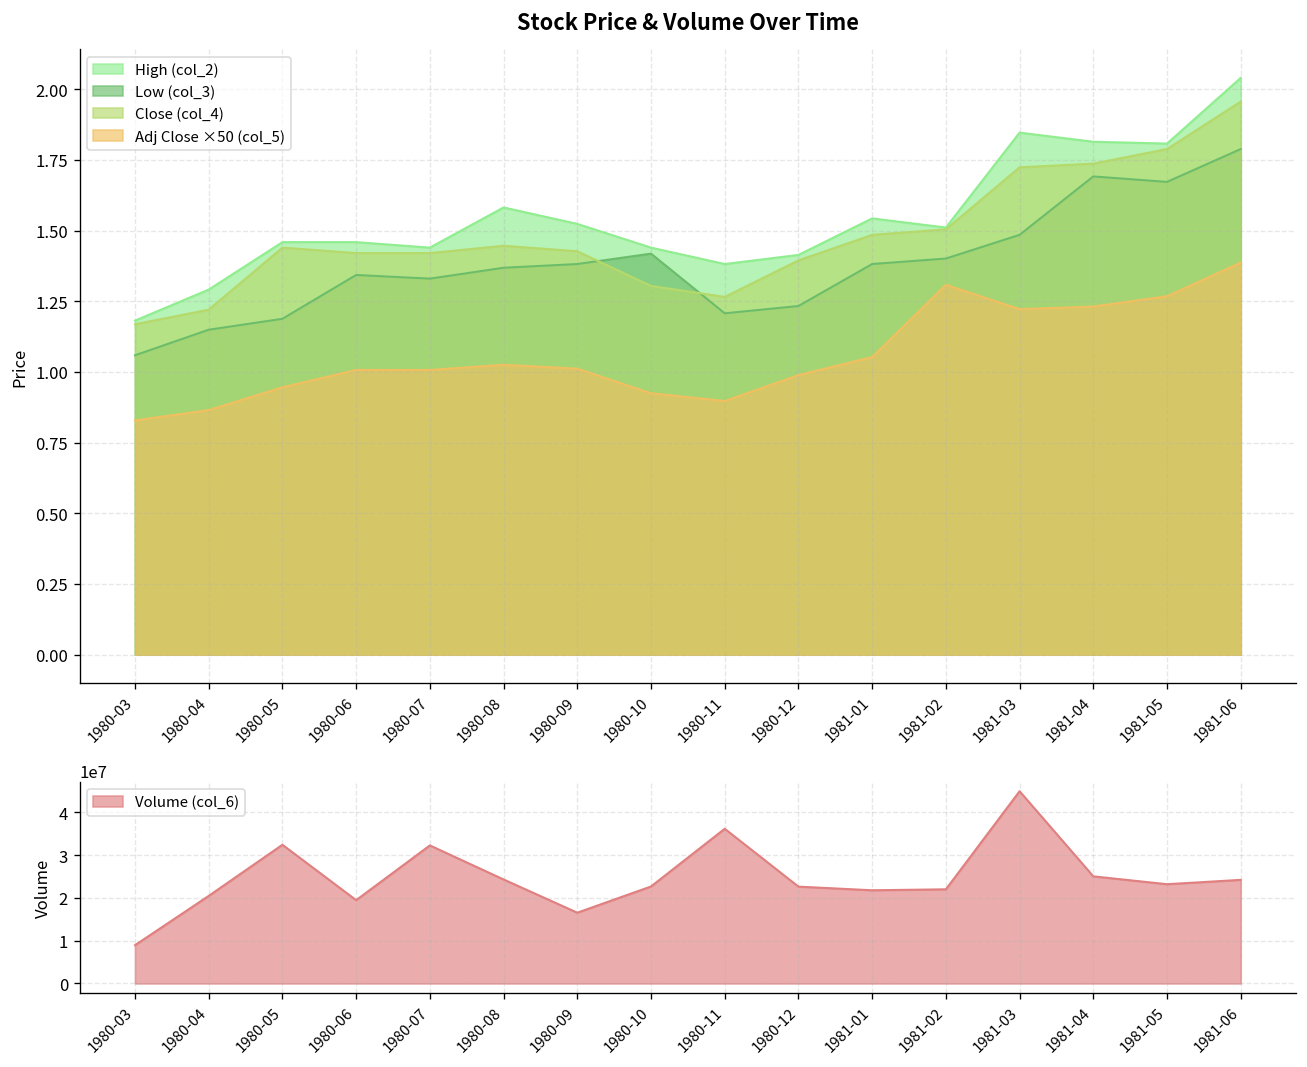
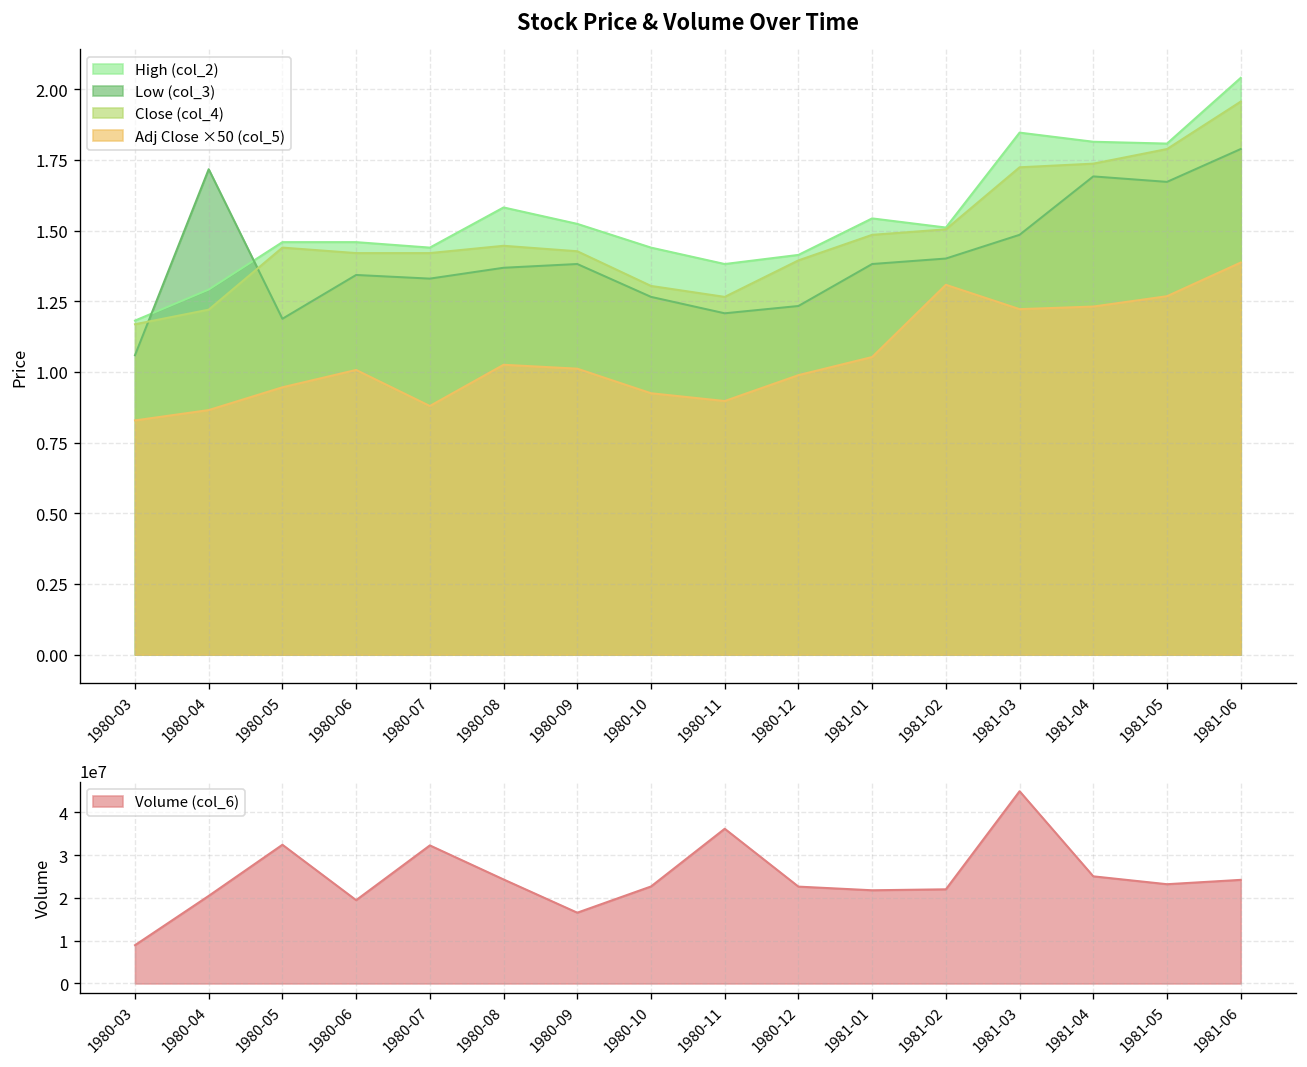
  {
    "Stock Price & Volume Over Time": {
      "Low (col_3)": {
        "1980-03": 1.06,
-       "1980-04": 1.15,
+       "1980-04": 1.72,
        "1980-05": 1.19,
        "1980-06": 1.34,
        "1980-07": 1.33,
        "1980-08": 1.37,
        "1980-09": 1.38,
-       "1980-10": 1.42,
+       "1980-10": 1.27,
        "1980-11": 1.21,
        "1980-12": 1.23,
        "1981-01": 1.38,
        "1981-02": 1.40,
        "1981-03": 1.49,
        "1981-04": 1.69,
        "1981-05": 1.67,
        "1981-06": 1.79
      },
      "Adj Close ×50 (col_5)": {
        "1980-03": 0.83,
        "1980-04": 0.87,
        "1980-05": 0.95,
        "1980-06": 1.01,
-       "1980-07": 1.01,
+       "1980-07": 0.88,
        "1980-08": 1.03,
        "1980-09": 1.01,
        "1980-10": 0.92,
        "1980-11": 0.90,
        "1980-12": 0.99,
        "1981-01": 1.05,
        "1981-02": 1.31,
        "1981-03": 1.22,
        "1981-04": 1.23,
        "1981-05": 1.27,
        "1981-06": 1.39
      }
    }
  }
